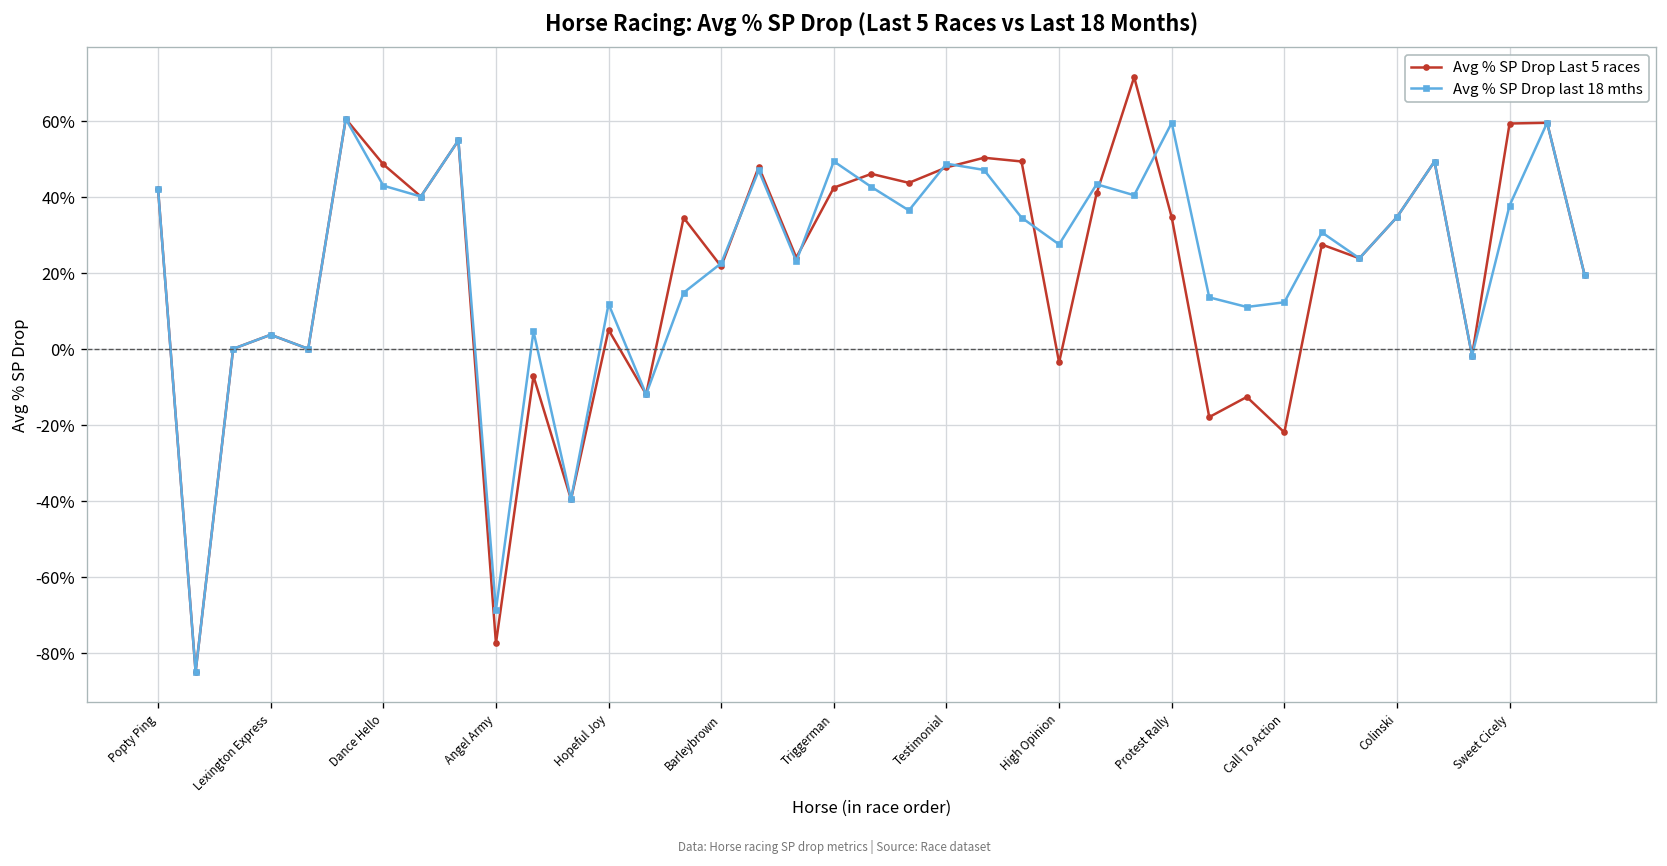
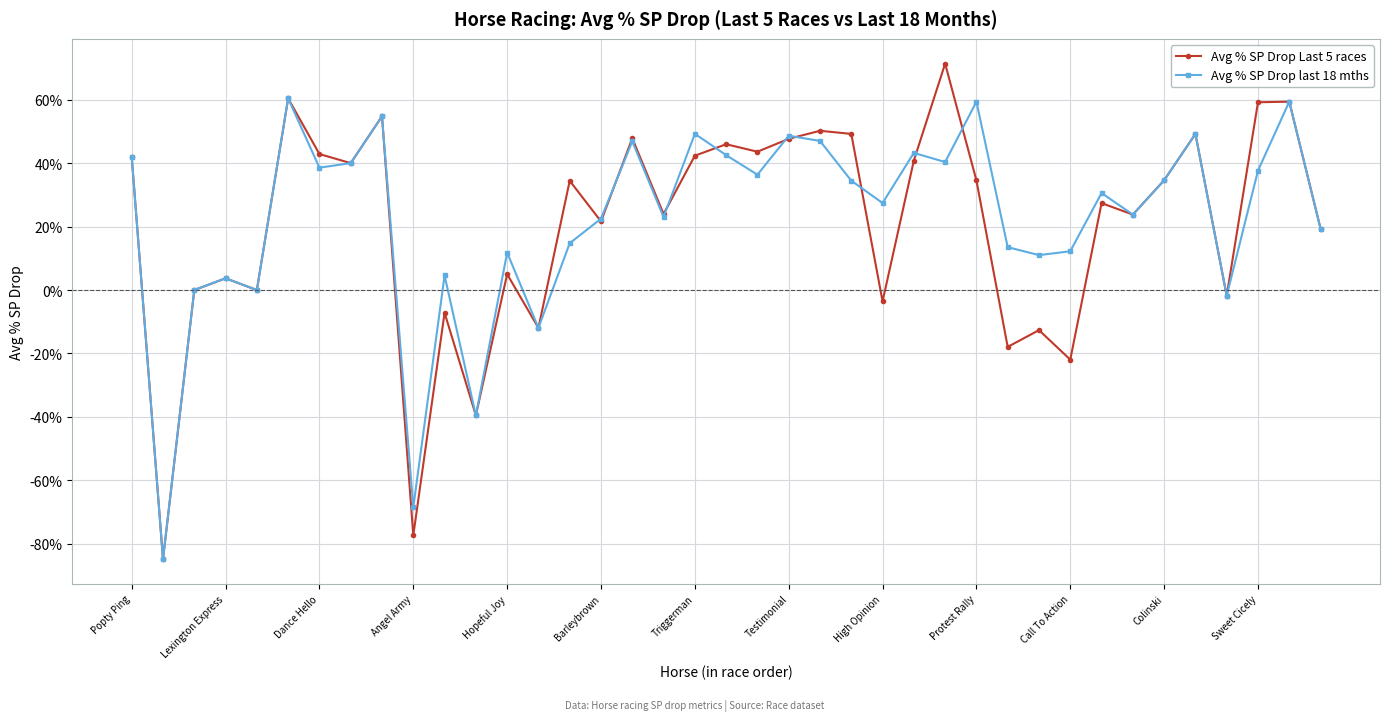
  {
    "Avg % SP Drop Last 5 races": {
-     "Dance Hello": "49%",
+     "Dance Hello": "43%",
      "Angel Army": "-77%",
      "Hopeful Joy": "5%",
      "Barleybrown": "22%",
      "Triggerman": "42%",
      "Testimonial": "48%",
      "High Opinion": "-4%",
      "Protest Rally": "35%",
      "Call To Action": "-22%",
      "Sweet Cicely": "59%"
    },
    "Avg % SP Drop last 18 mths": {
-     "Dance Hello": "43%",
+     "Dance Hello": "39%",
      "Angel Army": "-69%",
      "Hopeful Joy": "12%",
      "Barleybrown": "23%",
      "Triggerman": "49%",
      "Testimonial": "49%",
      "High Opinion": "27%",
      "Protest Rally": "59%",
      "Call To Action": "12%",
      "Sweet Cicely": "38%"
    }
  }
